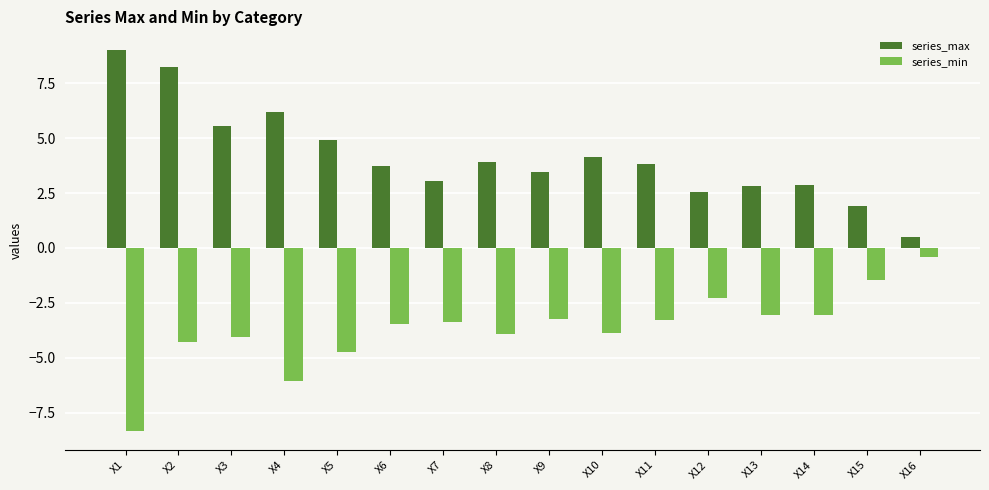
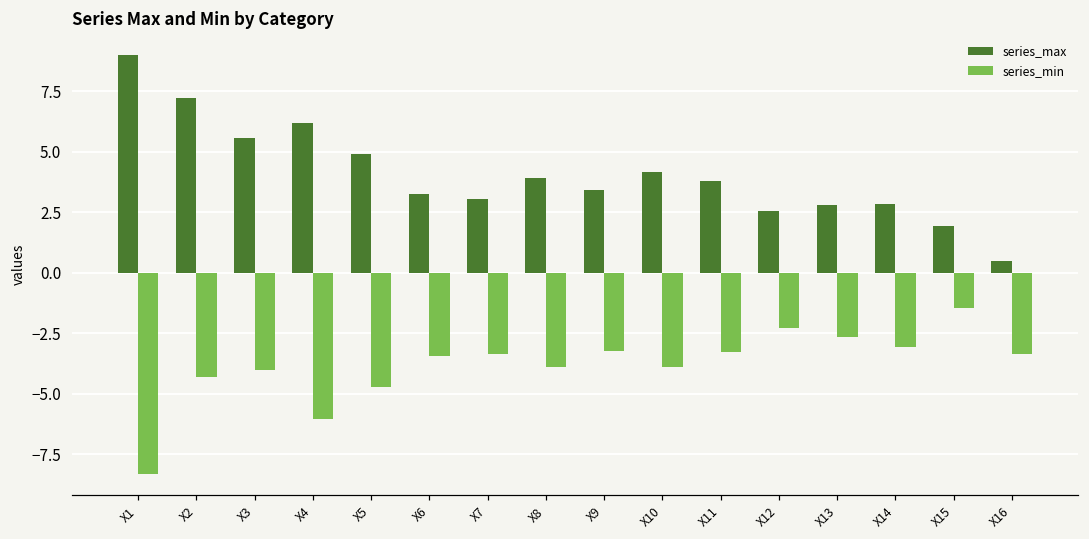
  {
    "series_max": {
      "X1": 9.0,
-     "X2": 8.2,
+     "X2": 7.2,
      "X3": 5.6,
      "X4": 6.2,
      "X5": 4.9,
-     "X6": 3.7,
+     "X6": 3.2,
      "X7": 3.1,
      "X8": 3.9,
      "X9": 3.4,
      "X10": 4.2,
      "X11": 3.8,
      "X12": 2.6,
      "X13": 2.8,
      "X14": 2.8,
      "X15": 1.9,
      "X16": 0.5
    },
    "series_min": {
      "X1": -8.3,
      "X2": -4.3,
      "X3": -4.0,
      "X4": -6.0,
      "X5": -4.7,
      "X6": -3.5,
      "X7": -3.4,
      "X8": -3.9,
      "X9": -3.2,
      "X10": -3.9,
      "X11": -3.3,
      "X12": -2.3,
-     "X13": -3.1,
+     "X13": -2.6,
      "X14": -3.1,
      "X15": -1.5,
-     "X16": -0.4
+     "X16": -3.4
    }
  }
